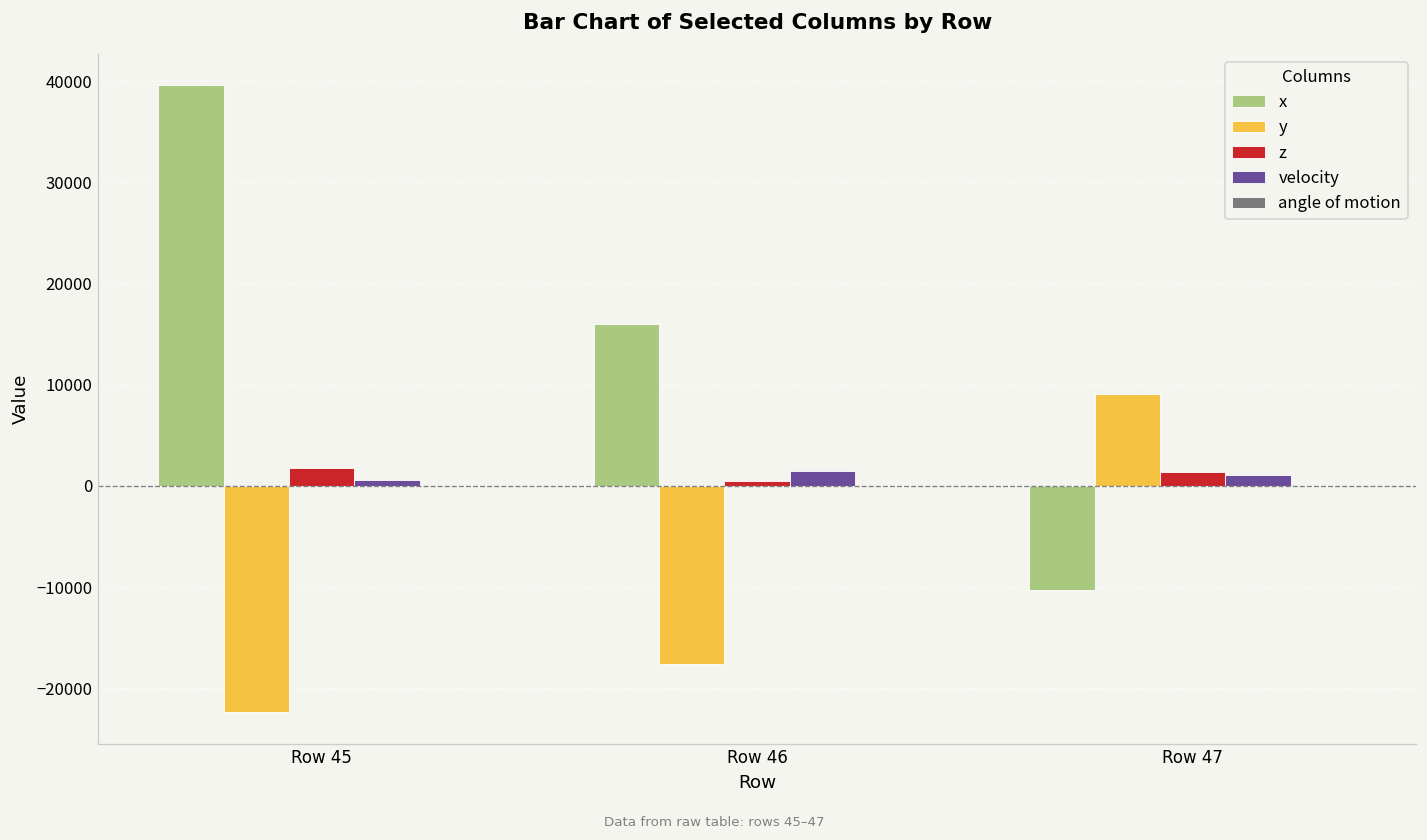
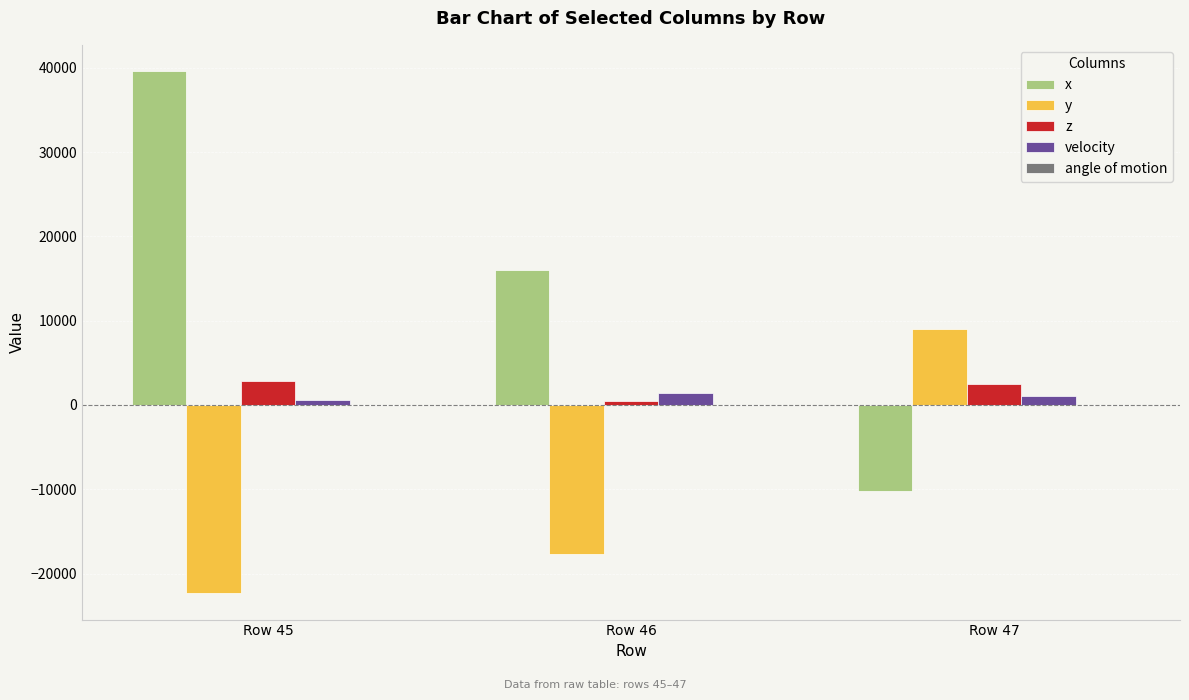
  {
    "x": {
      "Row 45": 40000,
      "Row 46": 16000,
      "Row 47": -10000
    },
    "y": {
      "Row 45": -22000,
      "Row 46": -18000,
      "Row 47": 9000
    },
    "z": {
-     "Row 45": 2000,
+     "Row 45": 3000,
      "Row 46": 1000,
-     "Row 47": 1000
+     "Row 47": 2000
    }
  }
